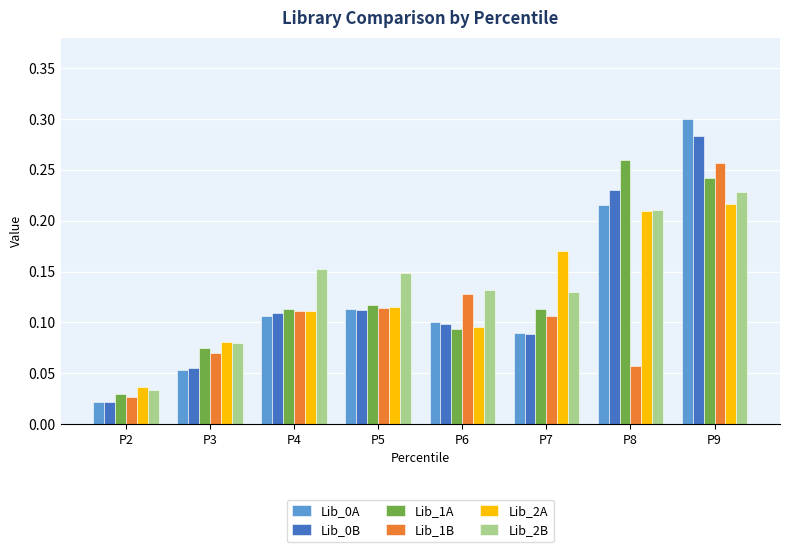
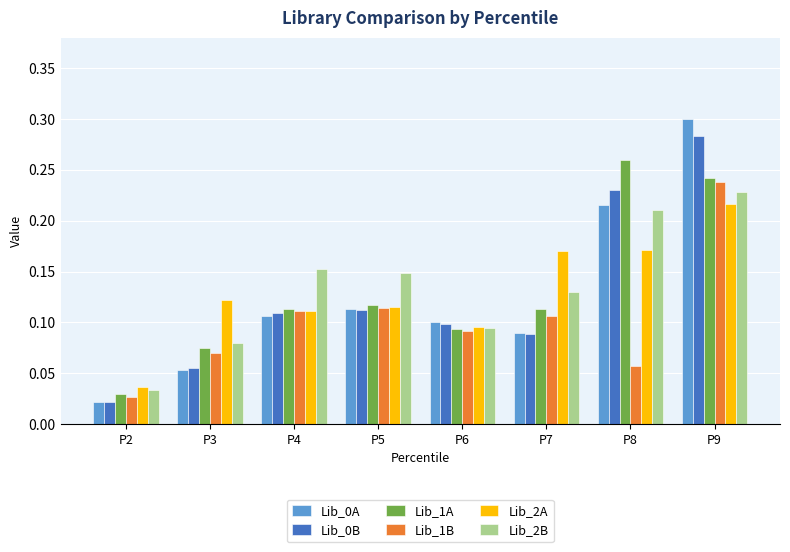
  {
    "Lib_1A": {
      "P2": 0.030,
      "P3": 0.074,
      "P4": 0.113,
      "P5": 0.118,
      "P6": 0.094,
      "P7": 0.113,
      "P8": 0.260,
      "P9": 0.242
    },
    "Lib_1B": {
      "P2": 0.026,
      "P3": 0.070,
      "P4": 0.111,
      "P5": 0.115,
-     "P6": 0.128,
+     "P6": 0.091,
      "P7": 0.106,
      "P8": 0.057,
-     "P9": 0.257
+     "P9": 0.238
    },
    "Lib_2A": {
      "P2": 0.036,
-     "P3": 0.081,
+     "P3": 0.122,
      "P4": 0.112,
      "P5": 0.115,
      "P6": 0.096,
      "P7": 0.171,
-     "P8": 0.209,
+     "P8": 0.171,
      "P9": 0.216
    },
    "Lib_2B": {
      "P2": 0.033,
      "P3": 0.080,
      "P4": 0.153,
      "P5": 0.148,
-     "P6": 0.131,
+     "P6": 0.094,
      "P7": 0.130,
      "P8": 0.211,
      "P9": 0.228
    }
  }
